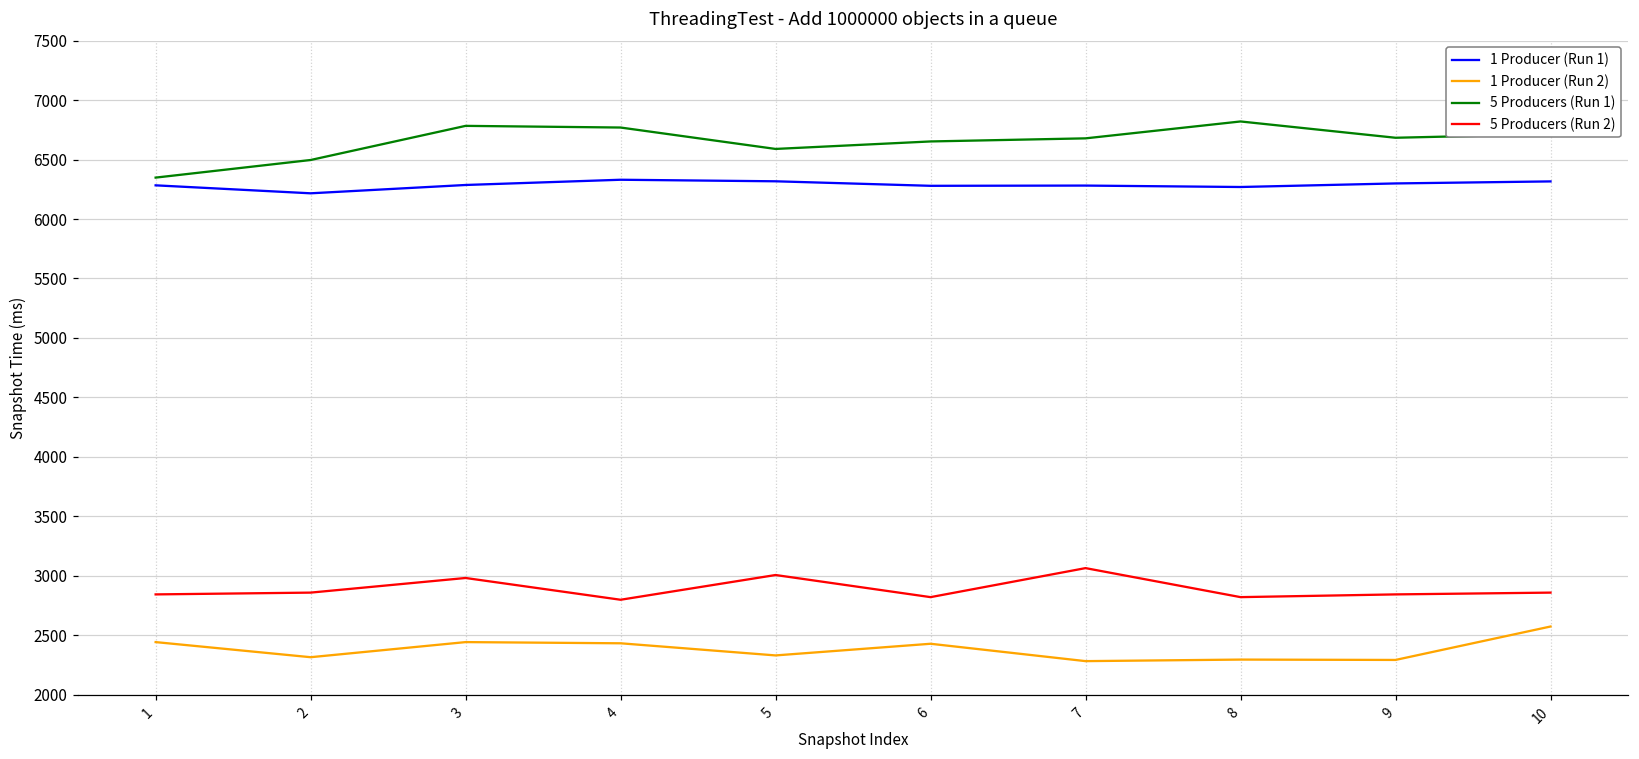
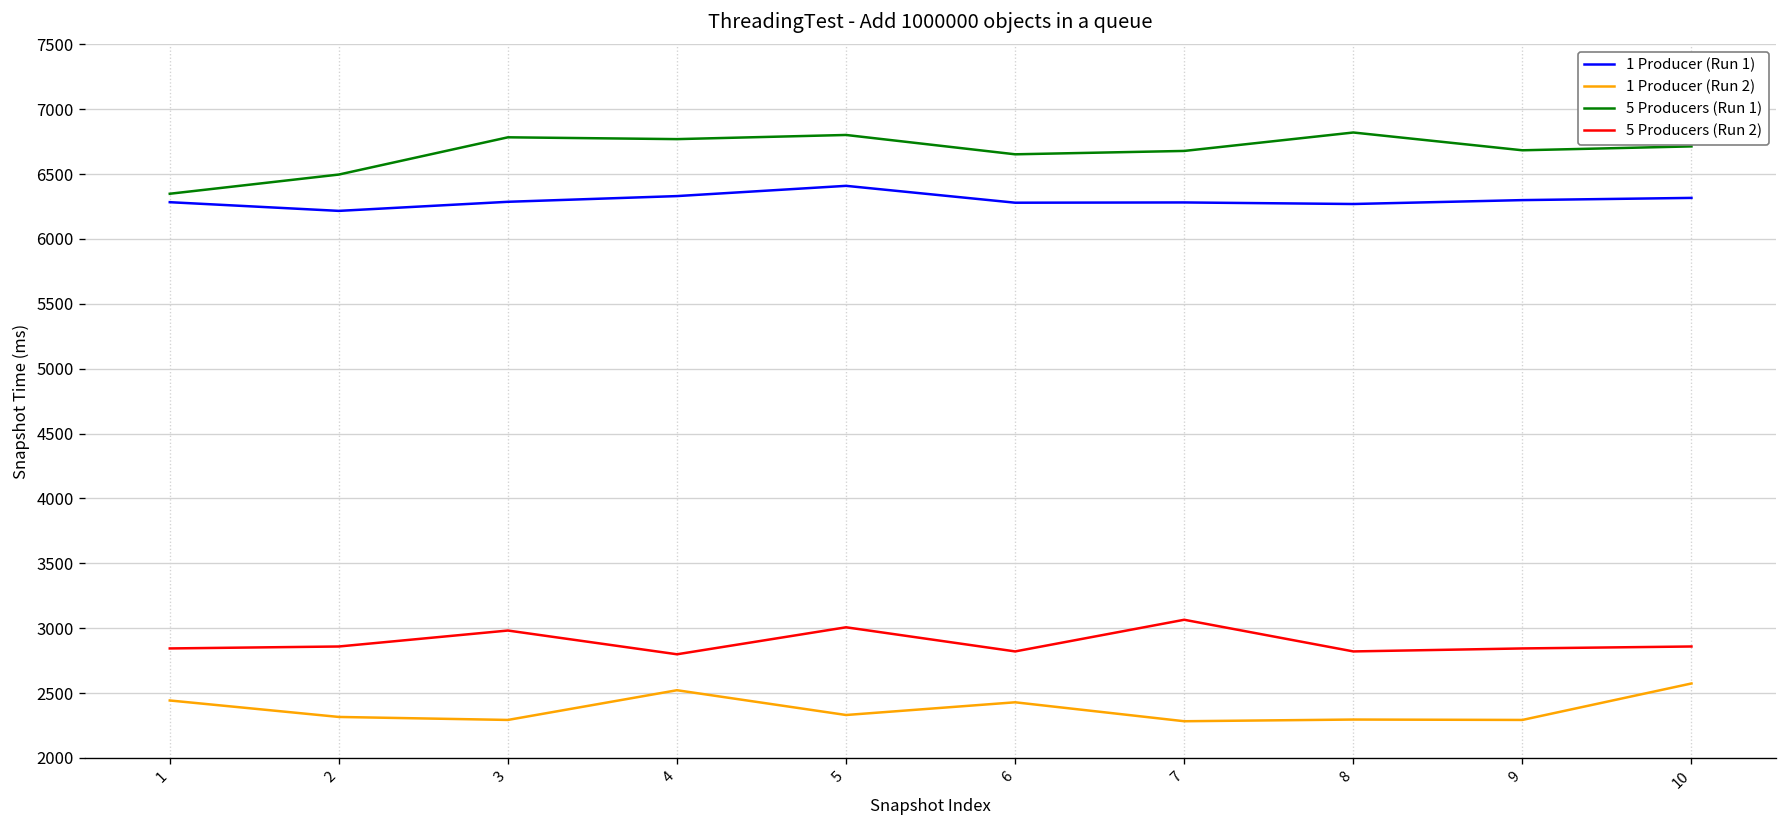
  {
    "1 Producer (Run 1)": {
      "1": 6280,
      "2": 6220,
      "3": 6290,
      "4": 6330,
-     "5": 6320,
+     "5": 6410,
      "6": 6280,
      "7": 6280,
      "8": 6270,
      "9": 6300,
      "10": 6320
    },
    "1 Producer (Run 2)": {
      "1": 2440,
      "2": 2320,
-     "3": 2440,
-     "4": 2430,
+     "3": 2290,
+     "4": 2520,
      "5": 2330,
      "6": 2430,
      "7": 2280,
      "8": 2300,
      "9": 2290,
      "10": 2570
    },
    "5 Producers (Run 1)": {
      "1": 6350,
      "2": 6500,
      "3": 6780,
      "4": 6770,
-     "5": 6590,
+     "5": 6800,
      "6": 6650,
      "7": 6680,
      "8": 6820,
      "9": 6680
    },
    "5 Producers (Run 2)": {
      "1": 2840,
      "2": 2860,
      "3": 2980,
      "4": 2800,
      "5": 3010,
      "6": 2820,
      "7": 3070,
      "8": 2820,
      "9": 2840,
      "10": 2860
    }
  }
